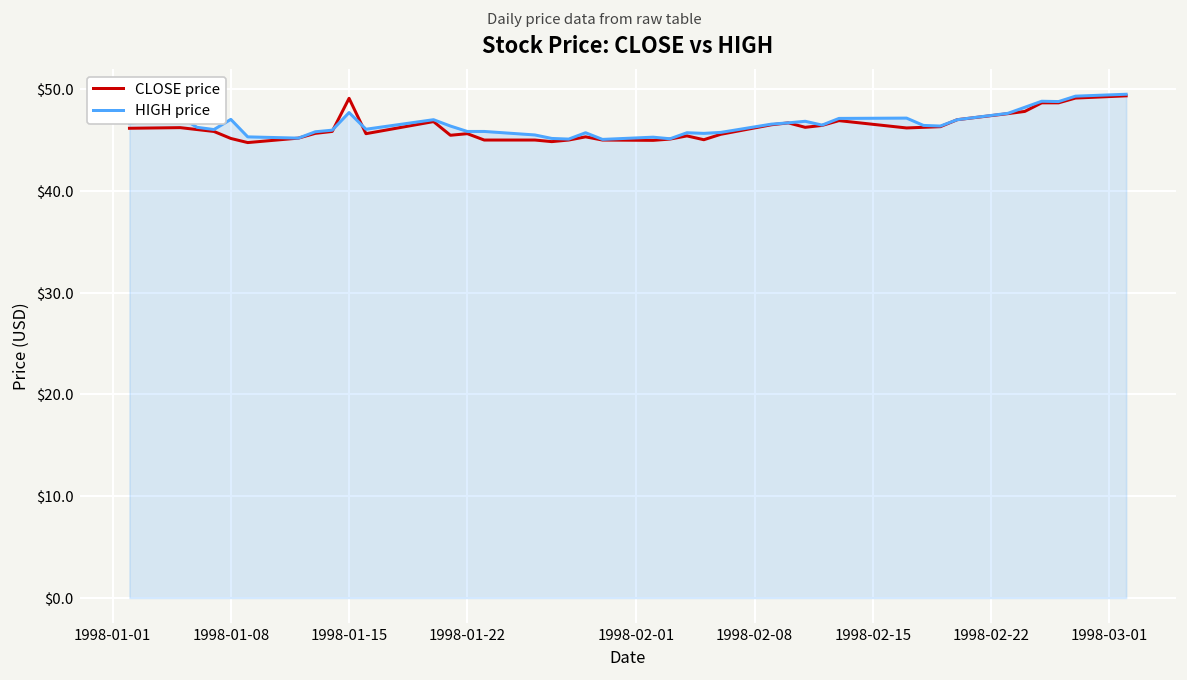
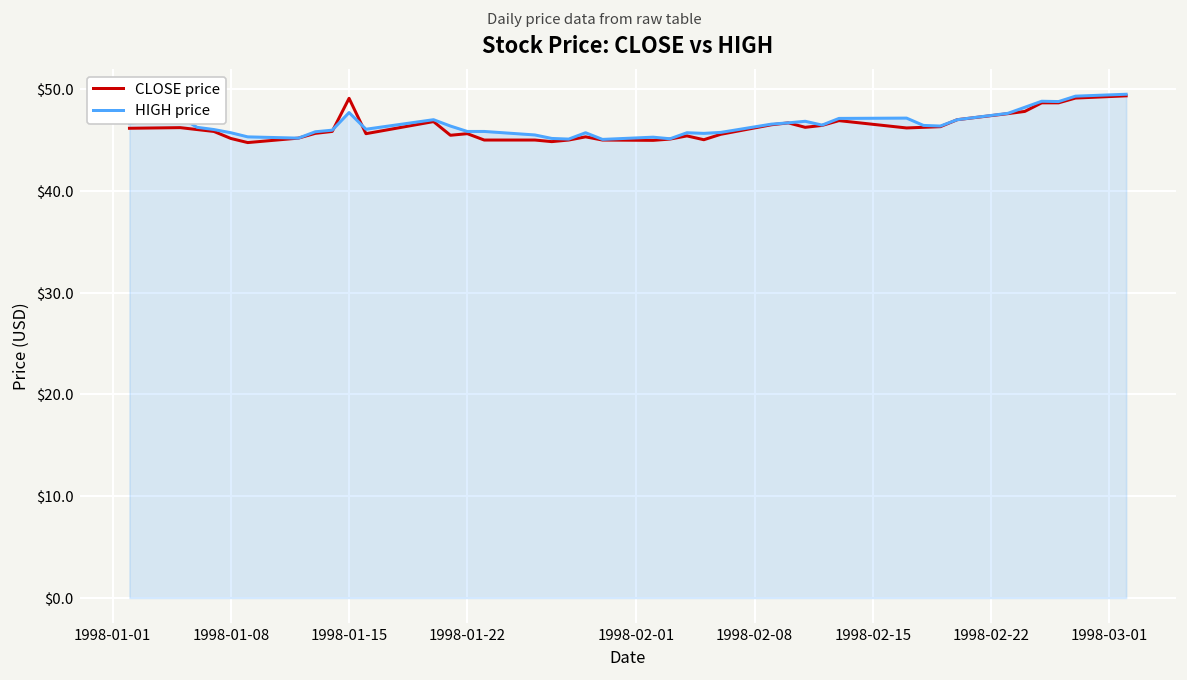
  {
    "CLOSE price": {
      "1998-01-08": "$45",
      "1998-01-15": "$49"
    },
    "HIGH price": {
-     "1998-01-08": "$47",
+     "1998-01-08": "$46",
      "1998-01-15": "$48"
    }
  }
